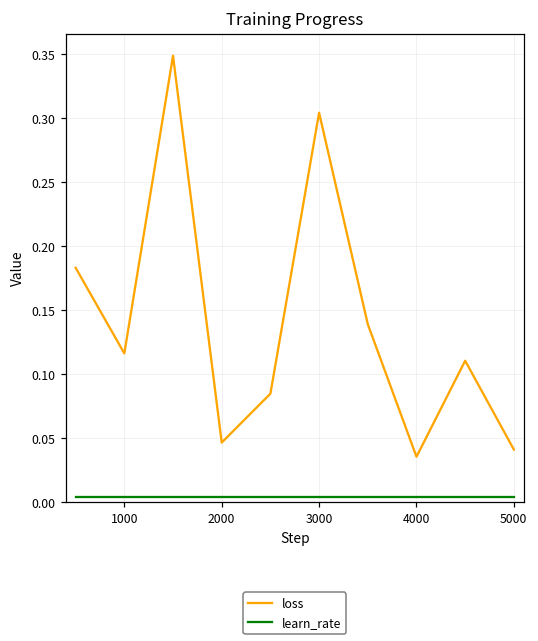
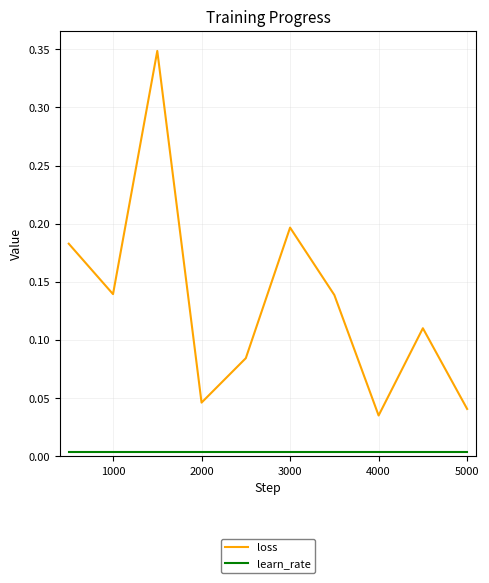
  {
    "loss": {
-     "1000": 0.116,
+     "1000": 0.139,
      "2000": 0.046,
-     "3000": 0.304,
+     "3000": 0.197,
      "4000": 0.035,
      "5000": 0.041
    },
    "learn_rate": {
      "1000": 0.004,
      "2000": 0.004,
      "3000": 0.004,
      "4000": 0.004,
      "5000": 0.004
    }
  }
